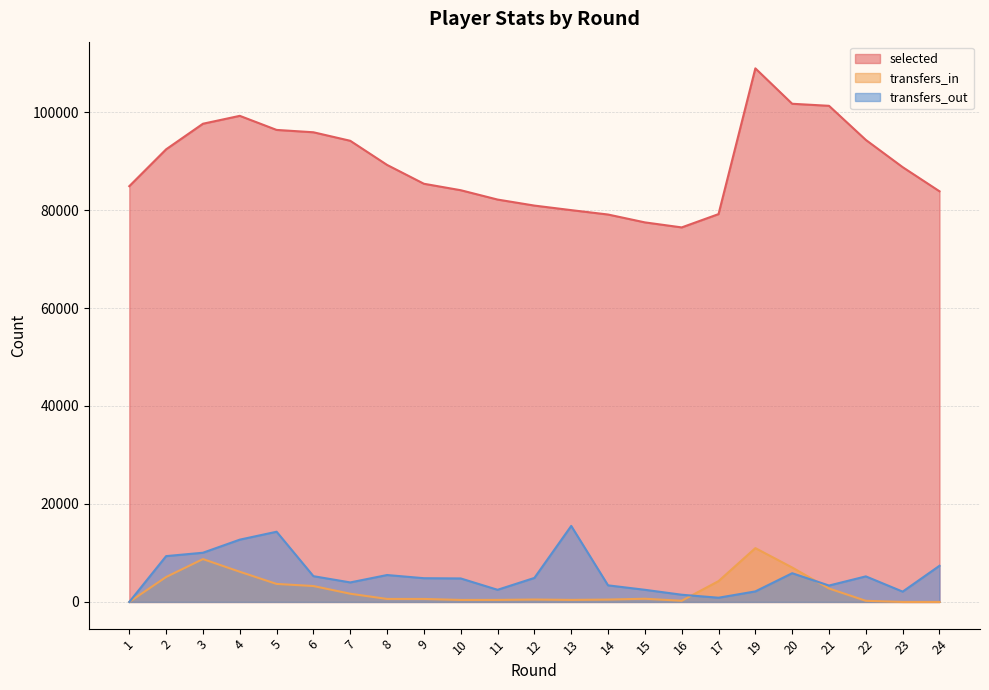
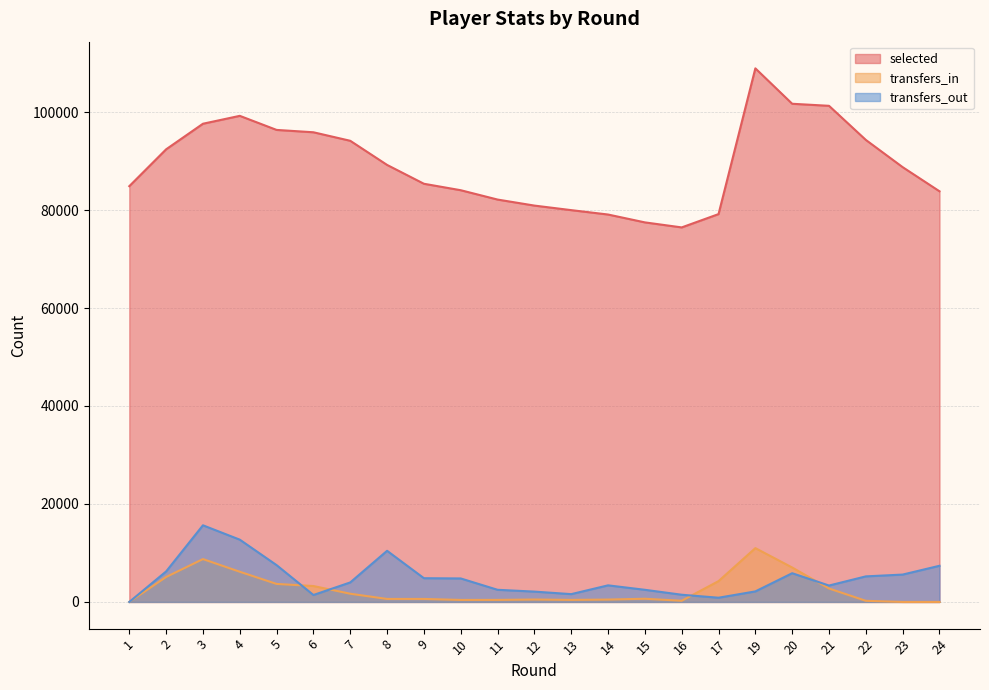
  {
    "transfers_out": {
-     "2": 9000,
-     "3": 10000,
+     "2": 6000,
+     "3": 16000,
      "4": 13000,
-     "5": 14000,
-     "6": 5000,
+     "5": 8000,
+     "6": 1000,
      "7": 4000,
-     "8": 5000,
+     "8": 10000,
      "9": 5000,
      "10": 5000,
      "11": 2000,
-     "12": 5000,
-     "13": 16000,
+     "12": 2000,
+     "13": 2000,
      "14": 3000,
      "15": 2000,
      "16": 1000,
      "17": 1000,
      "19": 2000,
      "20": 6000,
      "21": 3000,
      "22": 5000,
-     "23": 2000,
+     "23": 6000,
      "24": 7000
    }
  }
